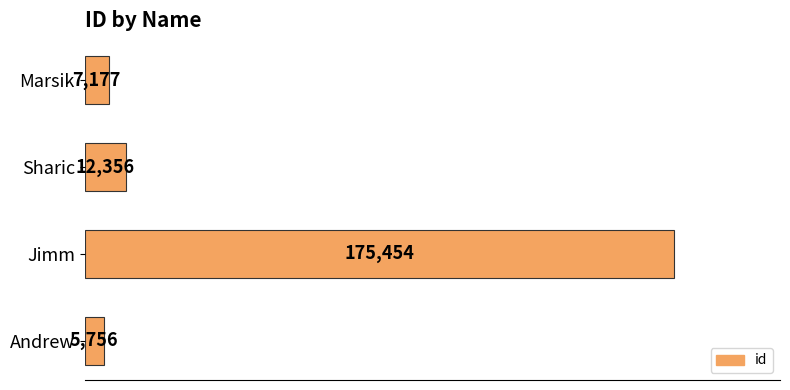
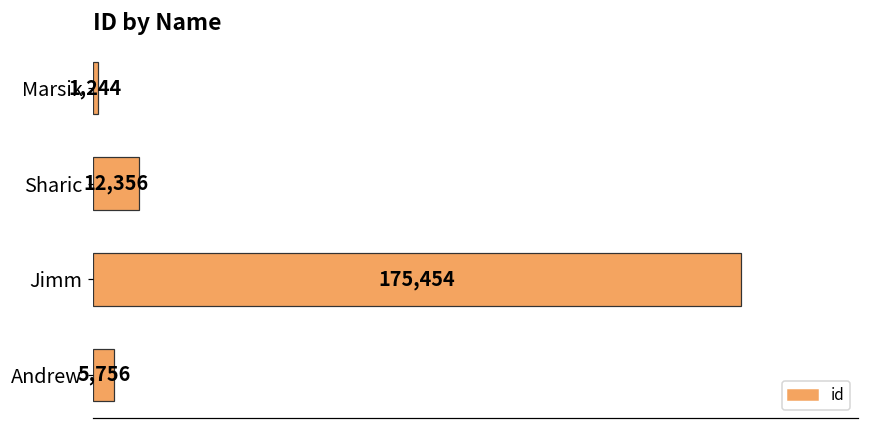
  {
-   "Marsik": "7,177",
+   "Marsik": "1,244",
    "Sharic": "12,356",
    "Jimm": "175,454",
    "Andrew": "5,756"
  }
